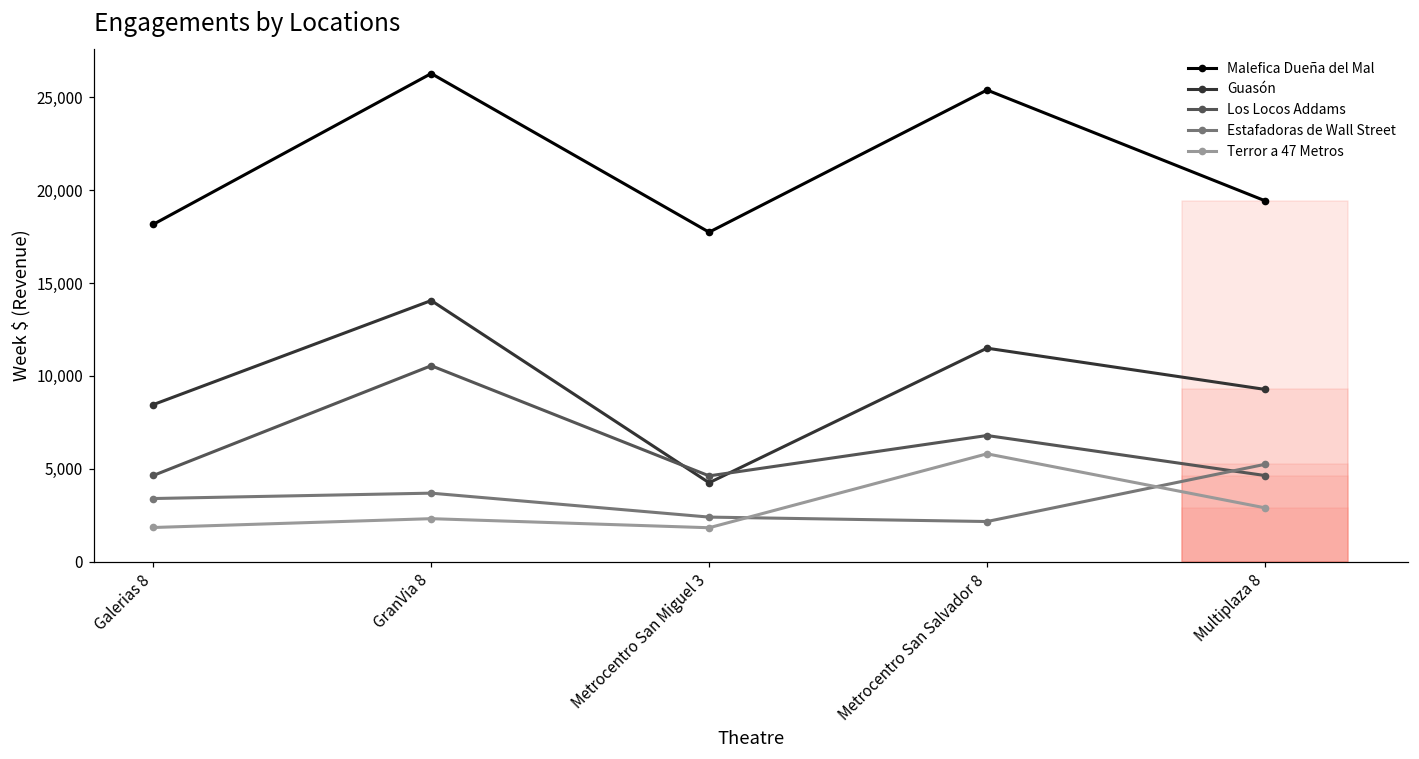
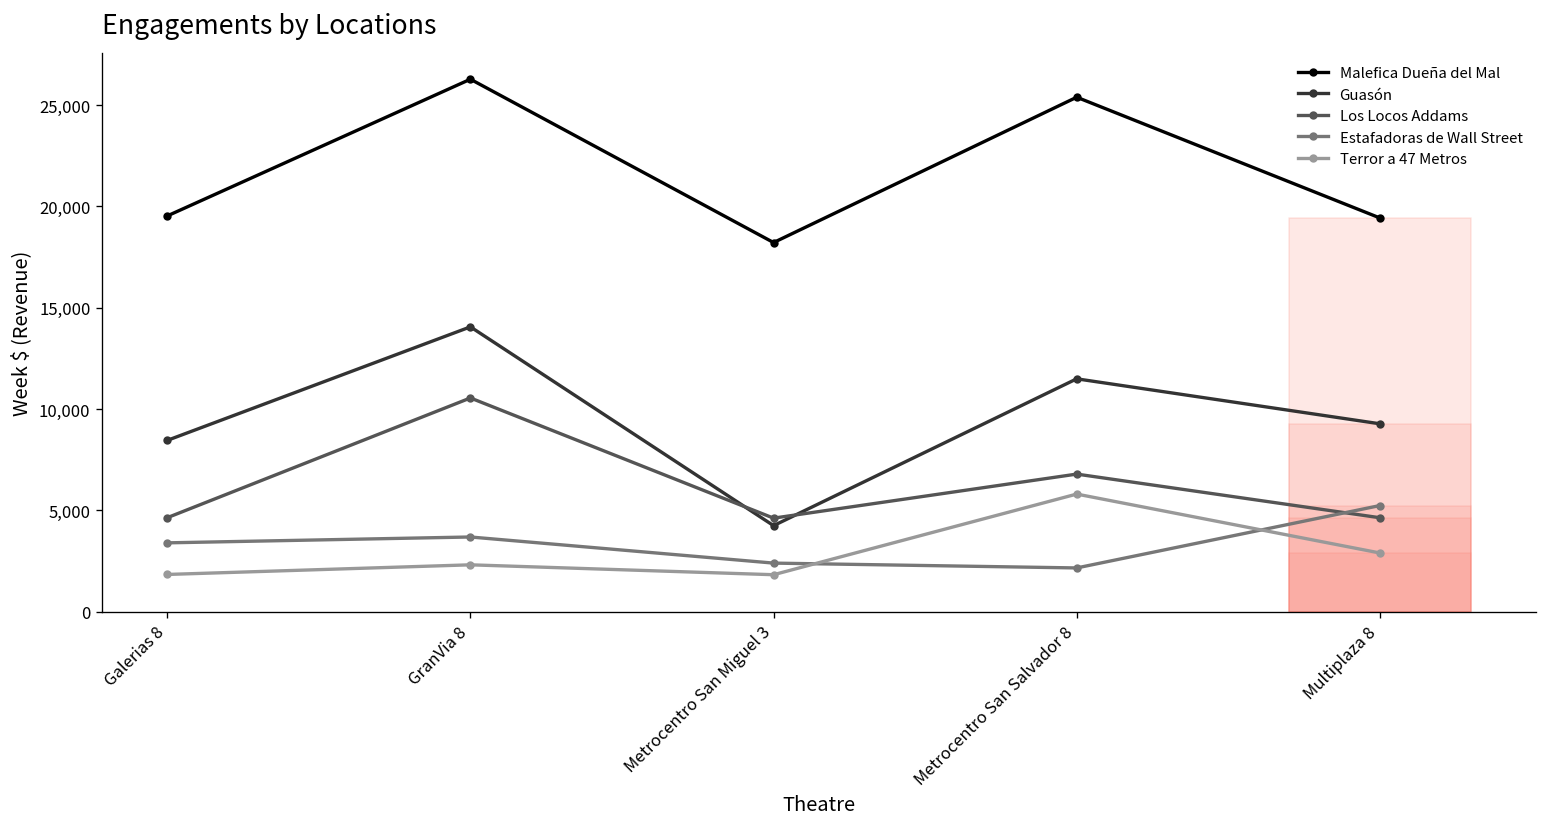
  {
    "Malefica Dueña del Mal": {
-     "Galerias 8": "18,200",
+     "Galerias 8": "19,500",
      "GranVia 8": "26,300",
-     "Metrocentro San Miguel 3": "17,700",
+     "Metrocentro San Miguel 3": "18,200",
      "Metrocentro San Salvador 8": "25,400",
      "Multiplaza 8": "19,400"
    }
  }
